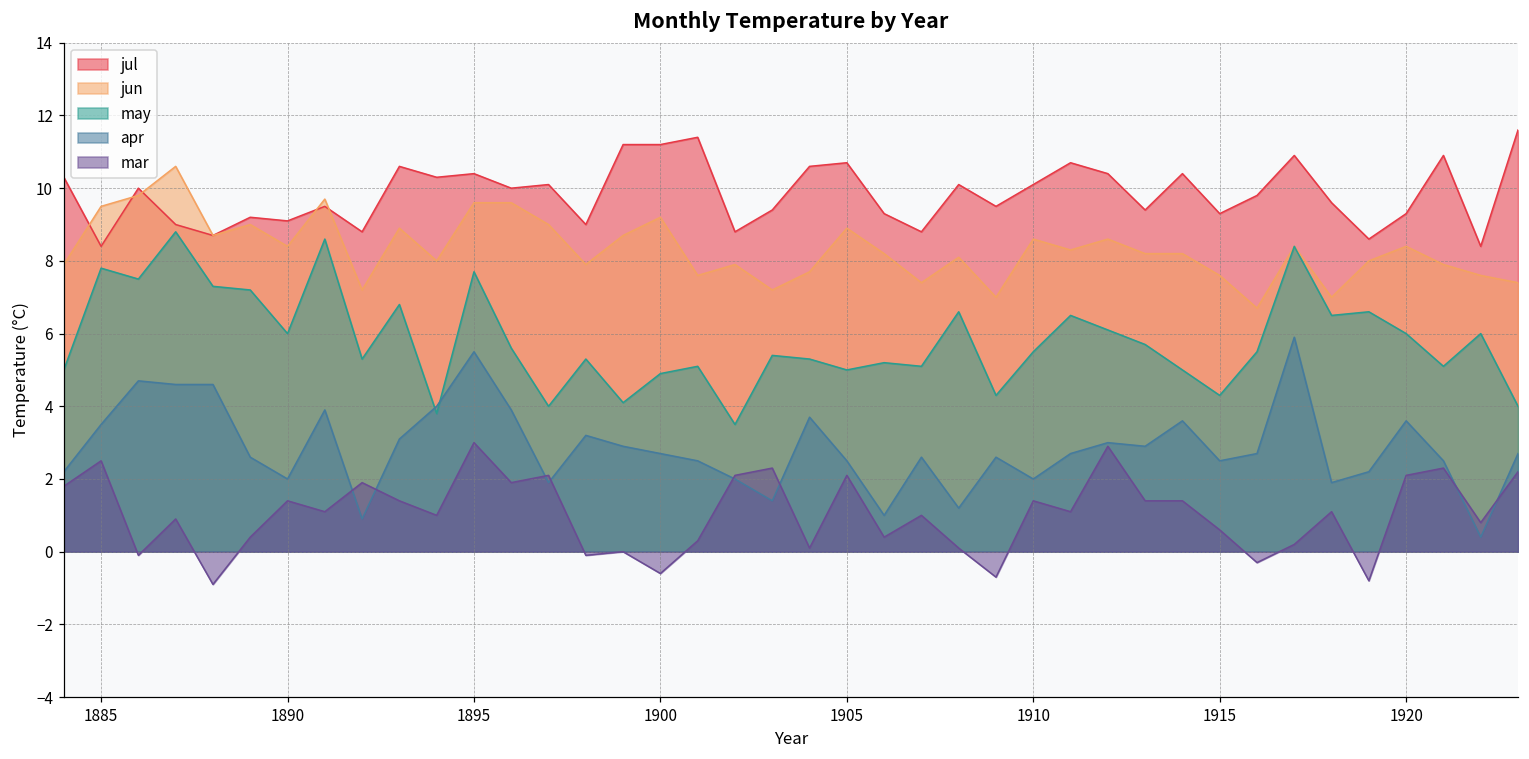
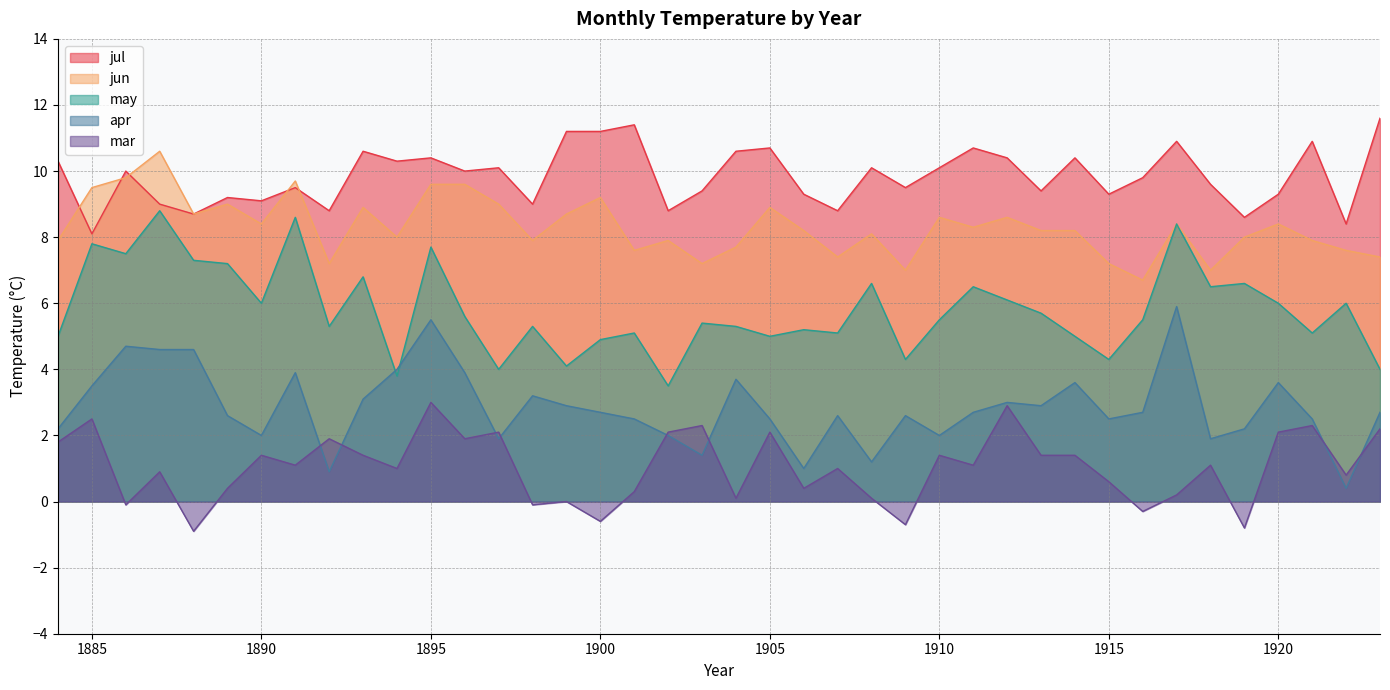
  {
    "jul": {
-     "1885": 8.4,
+     "1885": 8.1,
      "1890": 9.1,
      "1895": 10.4,
      "1900": 11.2,
      "1905": 10.7,
      "1910": 10.1,
      "1915": 9.3,
      "1920": 9.3
    },
    "jun": {
      "1885": 9.5,
      "1890": 8.4,
      "1895": 9.6,
      "1900": 9.2,
      "1905": 8.9,
      "1910": 8.6,
-     "1915": 7.6,
+     "1915": 7.2,
      "1920": 8.4
    }
  }
